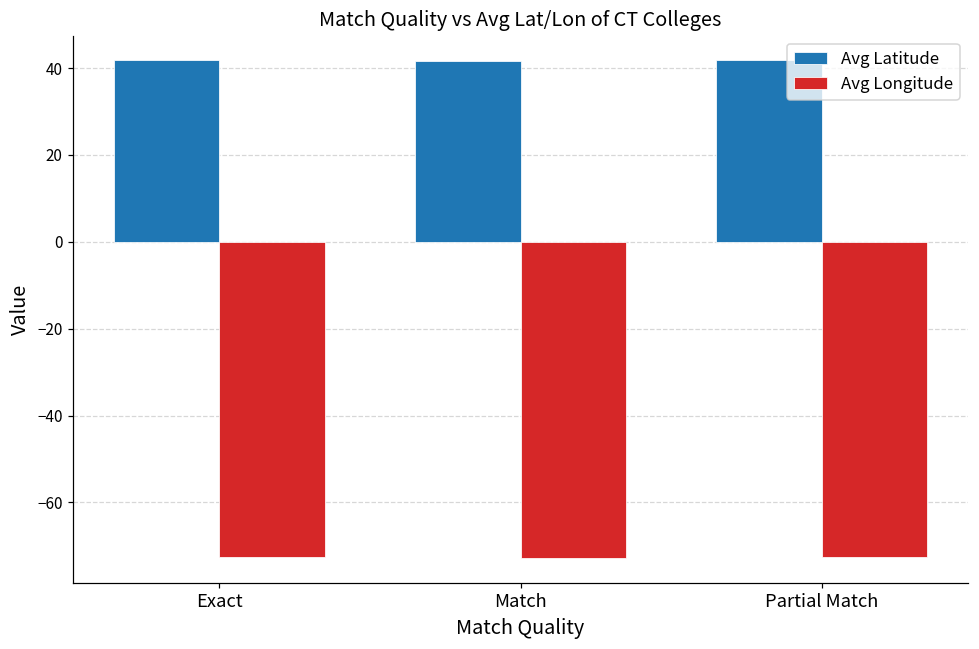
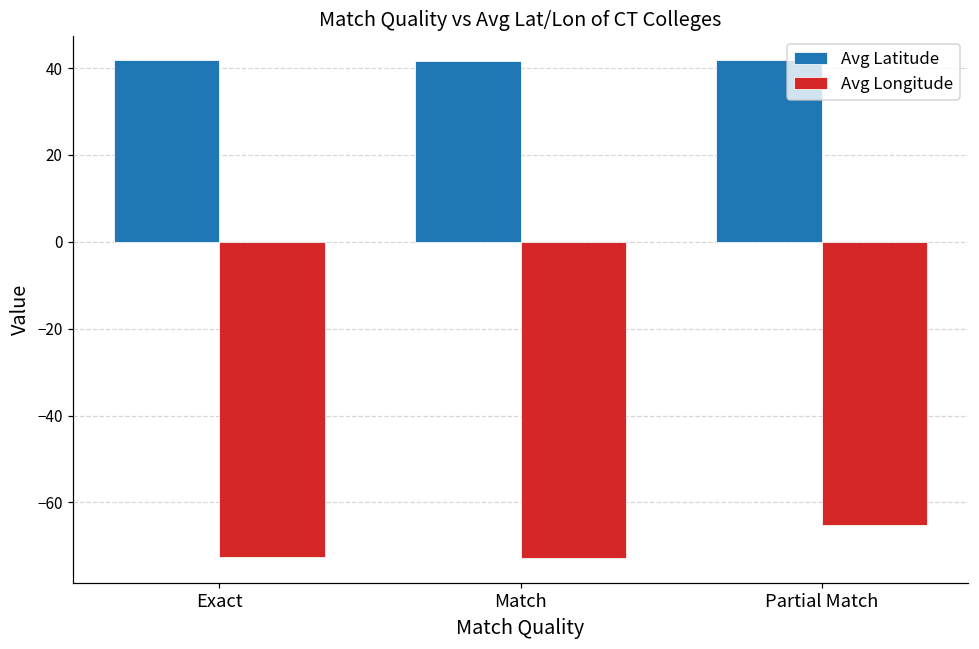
  {
    "Avg Latitude": {
      "Exact": 42,
      "Match": 42,
      "Partial Match": 42
    },
    "Avg Longitude": {
      "Exact": -73,
      "Match": -73,
-     "Partial Match": -73
+     "Partial Match": -65
    }
  }
